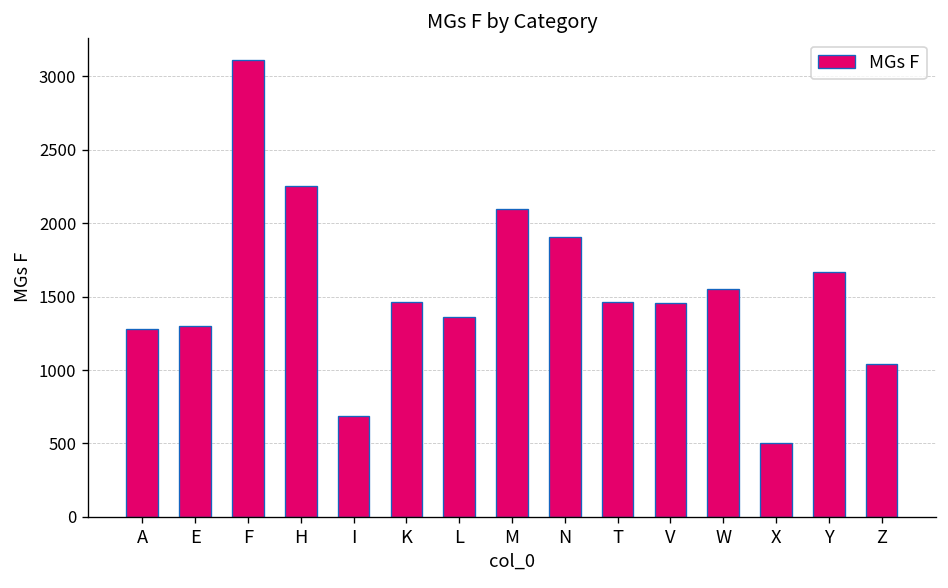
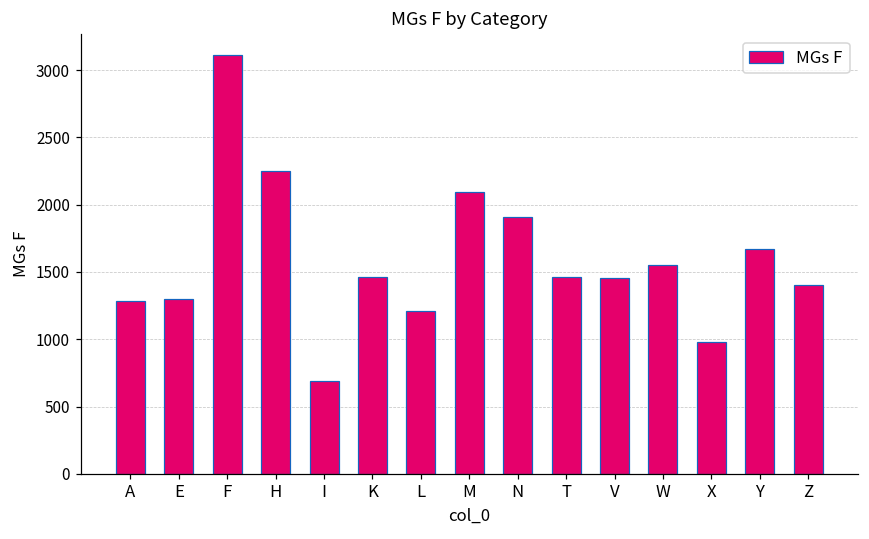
  {
    "A": 1280,
    "E": 1300,
    "F": 3110,
    "H": 2250,
    "I": 690,
    "K": 1470,
-   "L": 1360,
+   "L": 1210,
    "M": 2100,
    "N": 1910,
    "T": 1460,
    "V": 1460,
    "W": 1560,
-   "X": 500,
+   "X": 980,
    "Y": 1670,
-   "Z": 1040
+   "Z": 1400
  }
